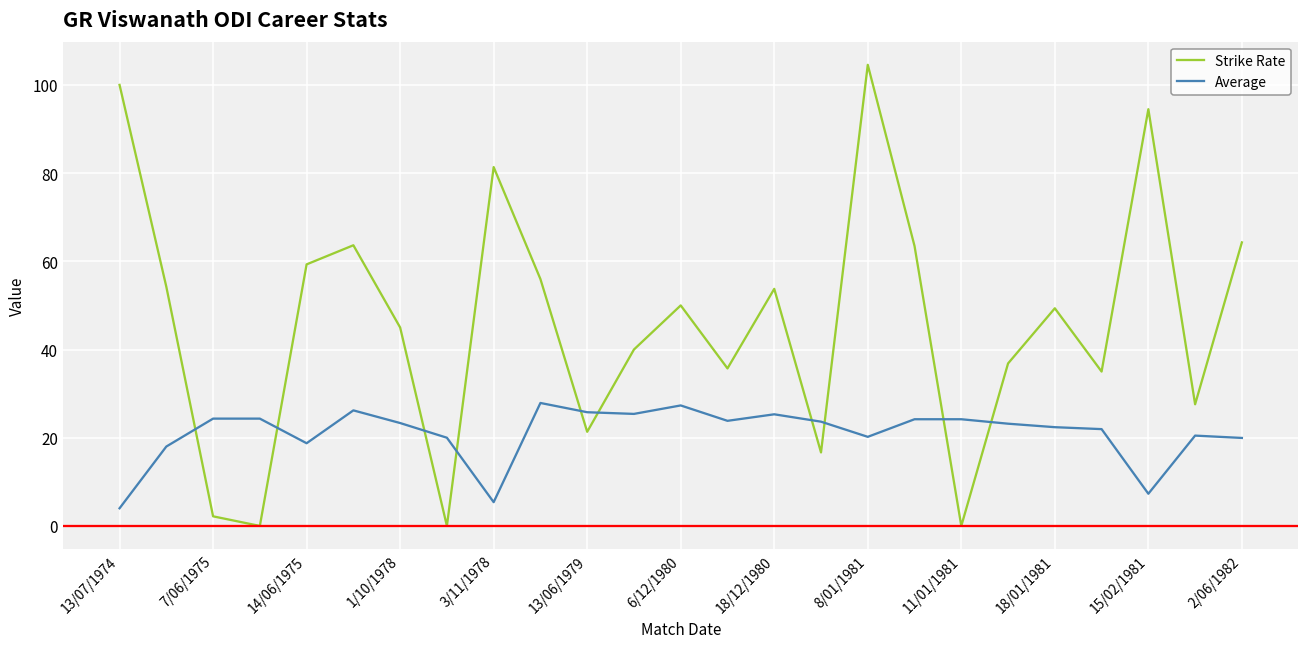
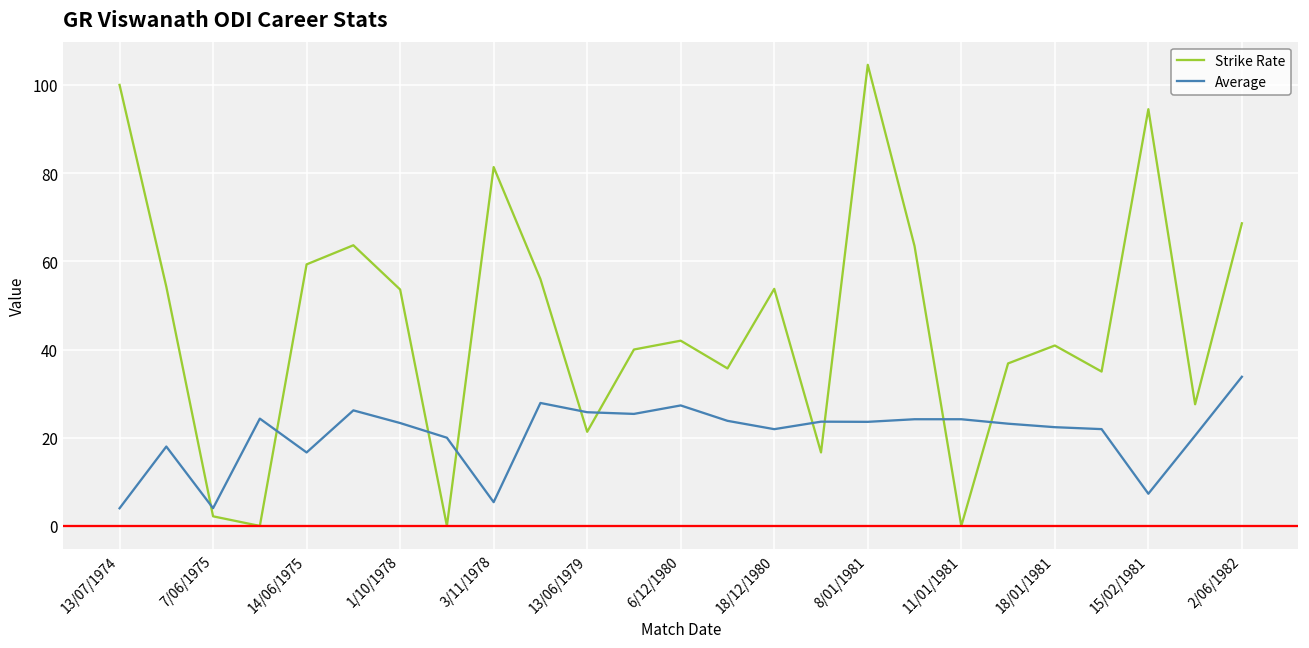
  {
    "Strike Rate": {
      "13/07/1974": 100,
      "7/06/1975": 2,
      "14/06/1975": 59,
-     "1/10/1978": 45,
+     "1/10/1978": 54,
      "3/11/1978": 81,
      "13/06/1979": 21,
-     "6/12/1980": 50,
+     "6/12/1980": 42,
      "18/12/1980": 54,
      "8/01/1981": 105,
      "11/01/1981": 0,
-     "18/01/1981": 49,
+     "18/01/1981": 41,
      "15/02/1981": 94,
-     "2/06/1982": 64
+     "2/06/1982": 69
    },
    "Average": {
      "13/07/1974": 4,
-     "7/06/1975": 24,
-     "14/06/1975": 19,
+     "7/06/1975": 4,
+     "14/06/1975": 17,
      "1/10/1978": 23,
      "3/11/1978": 5,
      "13/06/1979": 26,
      "6/12/1980": 27,
-     "18/12/1980": 25,
-     "8/01/1981": 20,
+     "18/12/1980": 22,
+     "8/01/1981": 24,
      "11/01/1981": 24,
      "18/01/1981": 22,
      "15/02/1981": 7,
-     "2/06/1982": 20
+     "2/06/1982": 34
    }
  }
